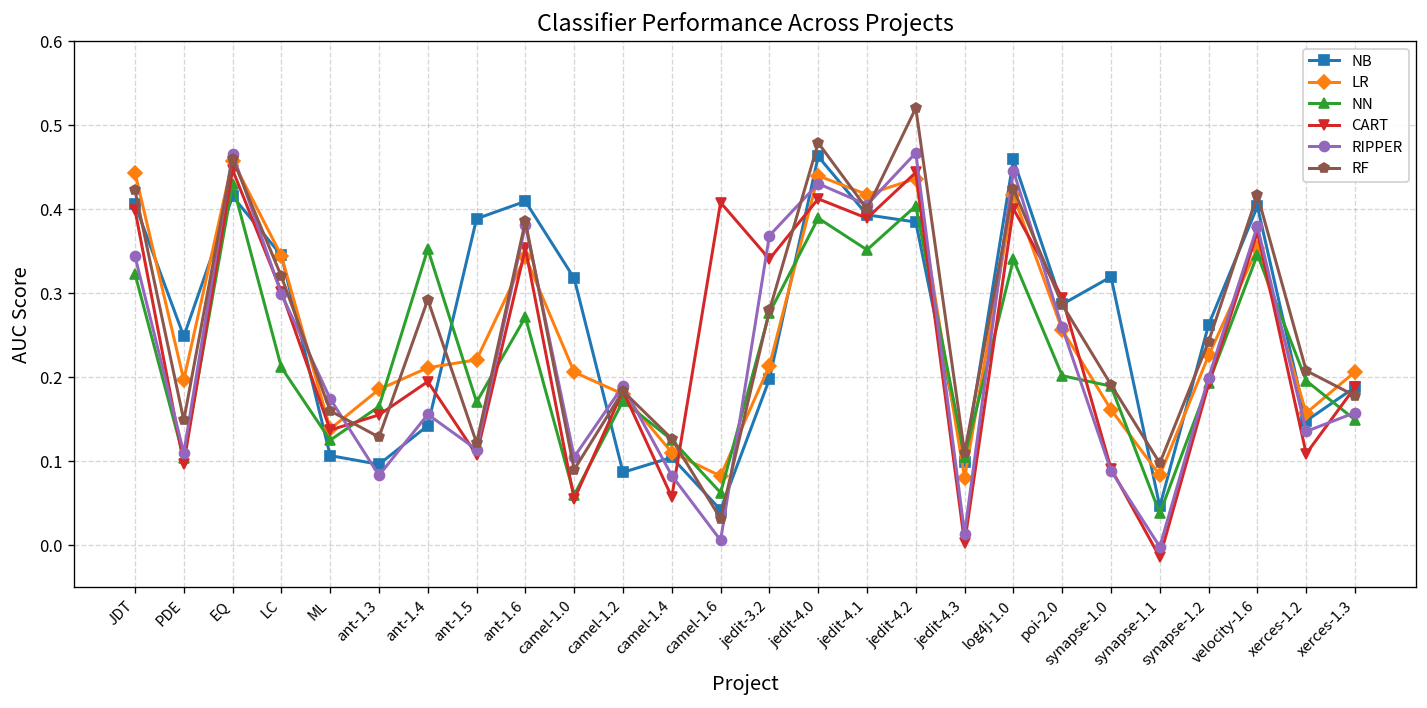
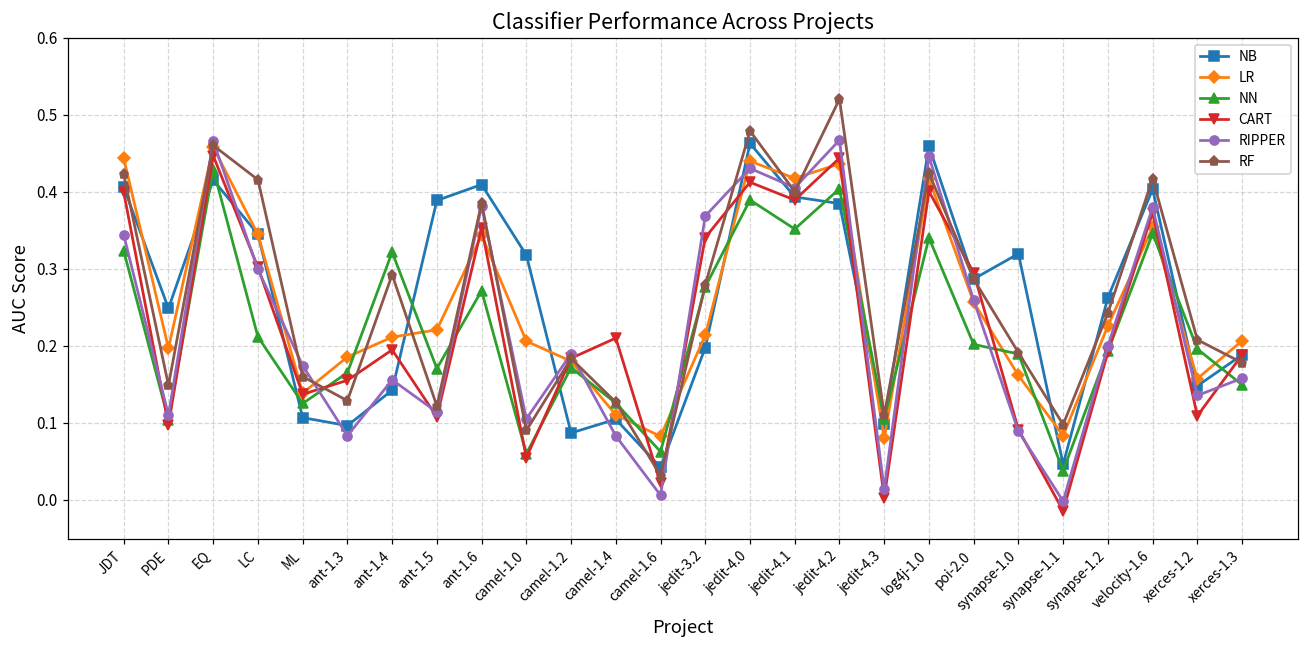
  {
    "NB": {
      "JDT": 0.41,
      "PDE": 0.25,
      "EQ": 0.42,
      "ML": 0.11,
      "ant-1.3": 0.10,
      "ant-1.4": 0.14,
      "ant-1.5": 0.39,
      "ant-1.6": 0.41,
      "camel-1.0": 0.32,
      "camel-1.2": 0.09,
      "camel-1.4": 0.10,
      "camel-1.6": 0.04,
      "jedit-3.2": 0.20,
      "jedit-4.0": 0.46,
      "jedit-4.1": 0.39,
      "jedit-4.2": 0.38,
      "jedit-4.3": 0.10,
      "log4j-1.0": 0.46,
      "synapse-1.0": 0.32,
      "synapse-1.1": 0.05,
      "synapse-1.2": 0.26,
      "velocity-1.6": 0.40,
      "xerces-1.2": 0.15
    },
    "LR": {
      "JDT": 0.44,
      "PDE": 0.20,
      "ant-1.3": 0.19,
      "ant-1.4": 0.21,
      "ant-1.5": 0.22,
      "ant-1.6": 0.34,
      "camel-1.0": 0.21,
      "camel-1.4": 0.11,
      "camel-1.6": 0.08,
      "jedit-3.2": 0.21,
      "jedit-4.0": 0.44,
      "jedit-4.1": 0.42,
      "jedit-4.2": 0.44,
      "jedit-4.3": 0.08,
      "log4j-1.0": 0.42,
      "synapse-1.0": 0.16,
      "synapse-1.1": 0.08,
      "synapse-1.2": 0.23,
      "velocity-1.6": 0.35,
      "xerces-1.2": 0.16,
      "xerces-1.3": 0.21
    },
    "NN": {
      "JDT": 0.32,
      "PDE": 0.10,
      "EQ": 0.43,
      "LC": 0.21,
      "ML": 0.13,
      "ant-1.3": 0.17,
-     "ant-1.4": 0.35,
+     "ant-1.4": 0.32,
      "ant-1.5": 0.17,
      "ant-1.6": 0.27,
      "camel-1.0": 0.06,
      "camel-1.2": 0.17,
      "camel-1.6": 0.06,
      "jedit-4.0": 0.39,
      "jedit-4.1": 0.35,
      "jedit-4.2": 0.40,
      "jedit-4.3": 0.11,
      "log4j-1.0": 0.34,
      "poi-2.0": 0.20,
      "synapse-1.1": 0.04,
      "velocity-1.6": 0.35,
      "xerces-1.2": 0.20,
      "xerces-1.3": 0.15
    },
    "CART": {
      "JDT": 0.40,
      "PDE": 0.10,
      "EQ": 0.45,
      "ant-1.3": 0.16,
      "ant-1.4": 0.19,
      "ant-1.5": 0.11,
      "ant-1.6": 0.35,
      "camel-1.0": 0.05,
-     "camel-1.4": 0.06,
-     "camel-1.6": 0.41,
+     "camel-1.4": 0.21,
+     "camel-1.6": 0.02,
      "jedit-3.2": 0.34,
      "jedit-4.0": 0.41,
      "jedit-4.1": 0.39,
      "jedit-4.2": 0.44,
      "jedit-4.3": 0.00,
      "log4j-1.0": 0.40,
      "poi-2.0": 0.29,
      "synapse-1.1": -0.01,
      "velocity-1.6": 0.37,
      "xerces-1.2": 0.11
    },
    "RIPPER": {
      "JDT": 0.34,
      "PDE": 0.11,
      "EQ": 0.47,
      "ML": 0.17,
      "ant-1.3": 0.08,
      "ant-1.4": 0.16,
      "ant-1.5": 0.11,
      "ant-1.6": 0.38,
      "camel-1.0": 0.11,
      "camel-1.2": 0.19,
      "camel-1.4": 0.08,
      "camel-1.6": 0.01,
      "jedit-3.2": 0.37,
      "jedit-4.0": 0.43,
      "jedit-4.1": 0.41,
      "jedit-4.2": 0.47,
      "jedit-4.3": 0.01,
      "log4j-1.0": 0.45,
      "synapse-1.1": 0.00,
      "synapse-1.2": 0.20,
      "velocity-1.6": 0.38,
      "xerces-1.2": 0.14,
      "xerces-1.3": 0.16
    },
    "RF": {
      "JDT": 0.42,
      "PDE": 0.15,
-     "LC": 0.32,
+     "LC": 0.42,
      "ML": 0.16,
      "ant-1.3": 0.13,
      "ant-1.4": 0.29,
      "ant-1.5": 0.12,
      "ant-1.6": 0.39,
      "camel-1.0": 0.09,
      "camel-1.6": 0.03,
      "jedit-4.0": 0.48,
      "jedit-4.1": 0.40,
      "jedit-4.2": 0.52,
      "jedit-4.3": 0.11,
      "log4j-1.0": 0.42,
      "synapse-1.1": 0.10,
      "synapse-1.2": 0.24,
      "velocity-1.6": 0.42,
      "xerces-1.2": 0.21,
      "xerces-1.3": 0.18
    }
  }
